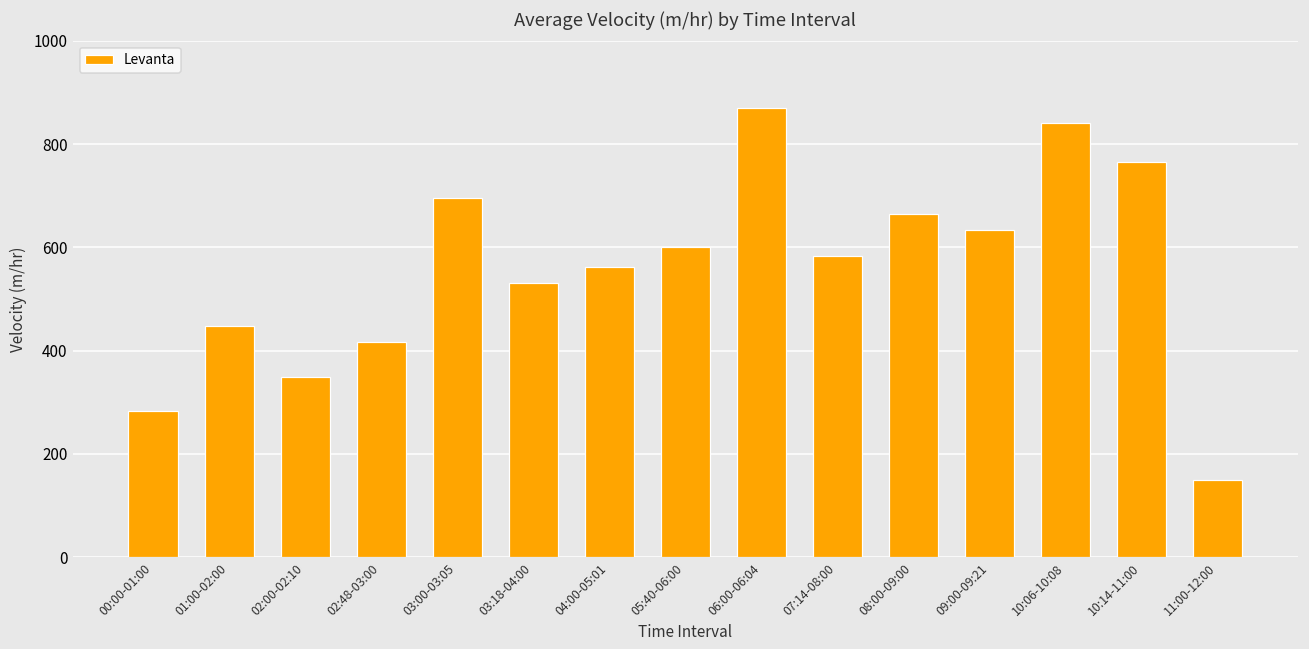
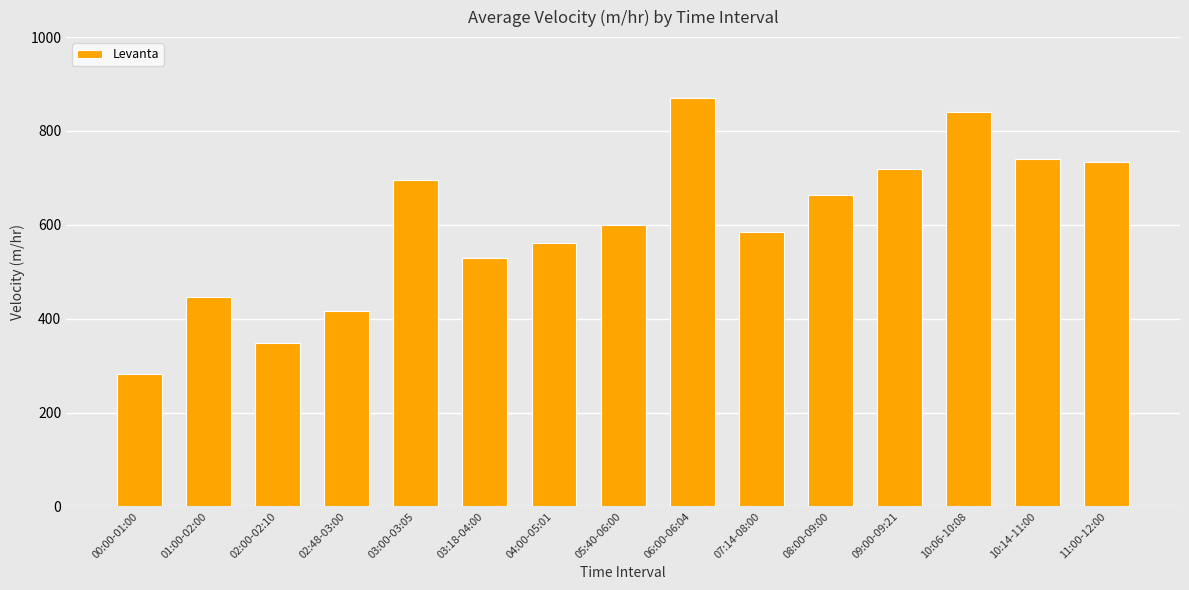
  {
    "00:00-01:00": 280,
    "01:00-02:00": 450,
    "02:00-02:10": 350,
    "02:48-03:00": 420,
    "03:00-03:05": 700,
    "03:18-04:00": 530,
    "04:00-05:01": 560,
    "05:40-06:00": 600,
    "06:00-06:04": 870,
    "07:14-08:00": 580,
    "08:00-09:00": 660,
-   "09:00-09:21": 630,
+   "09:00-09:21": 720,
    "10:06-10:08": 840,
-   "10:14-11:00": 770,
-   "11:00-12:00": 150
+   "10:14-11:00": 740,
+   "11:00-12:00": 730
  }
